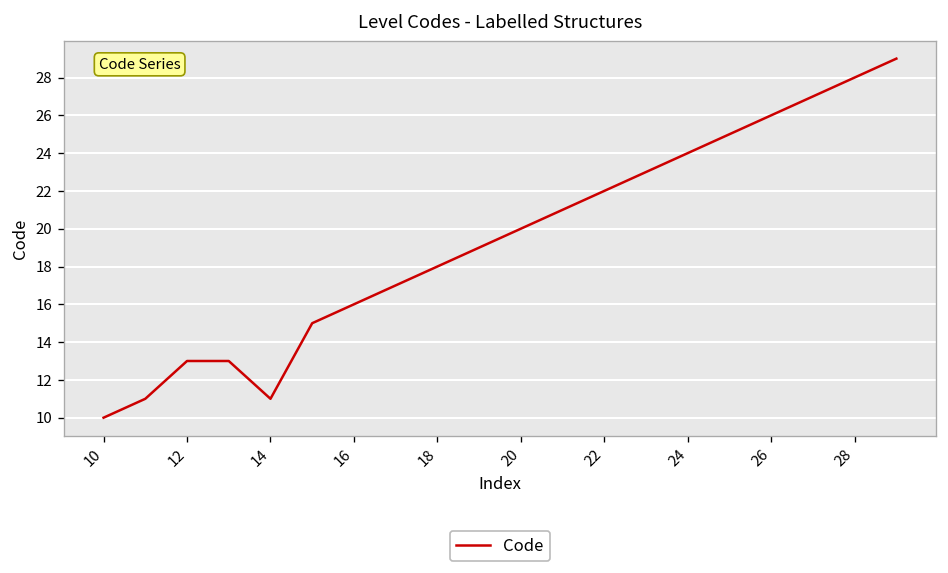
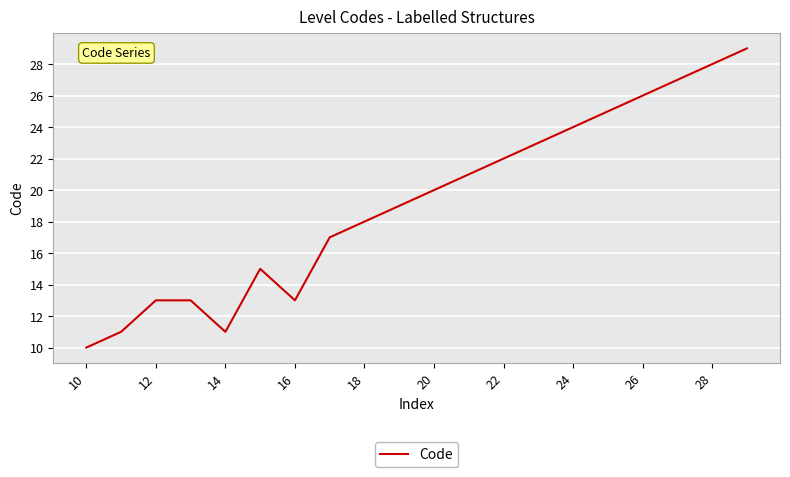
  {
    "10": 10,
    "12": 13,
    "14": 11,
-   "16": 16,
+   "16": 13,
    "18": 18,
    "20": 20,
    "22": 22,
    "24": 24,
    "26": 26,
    "28": 28
  }
